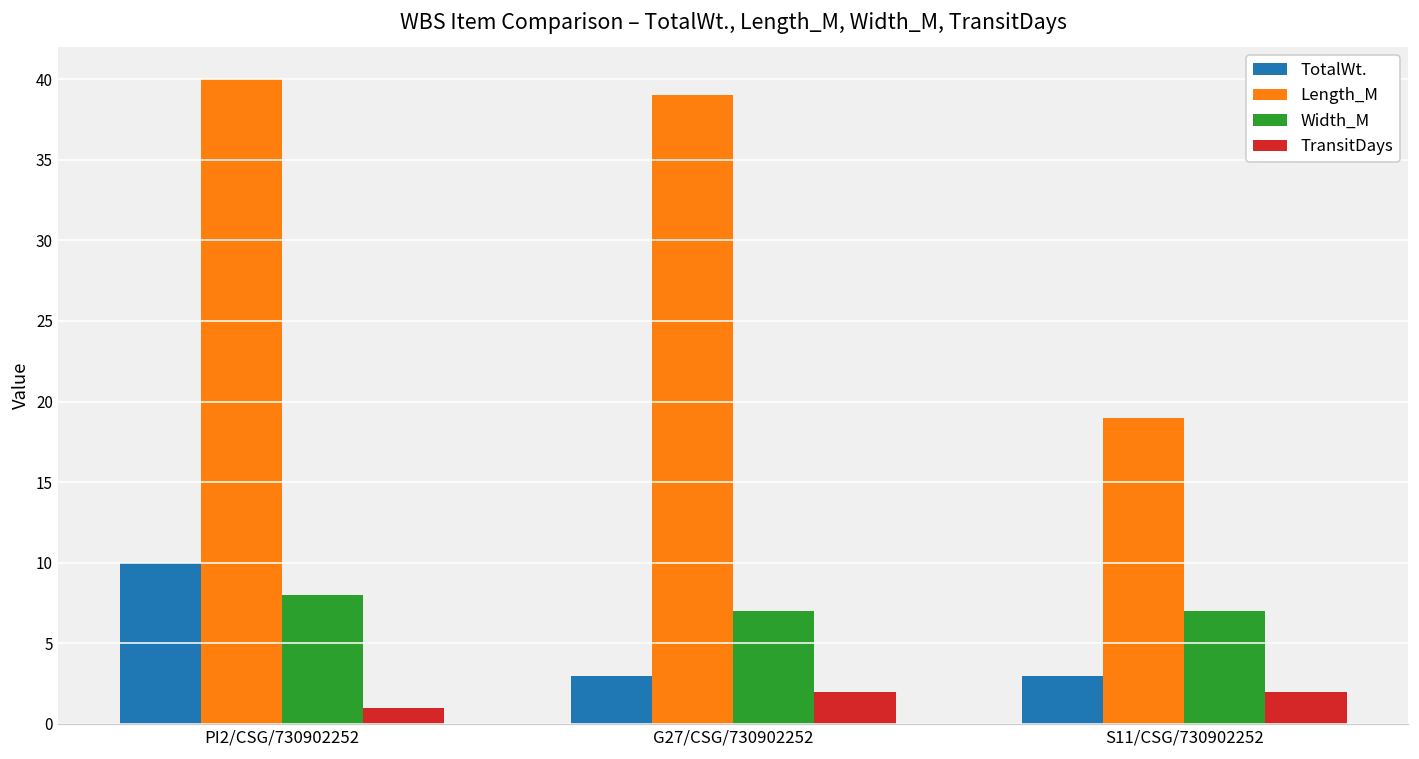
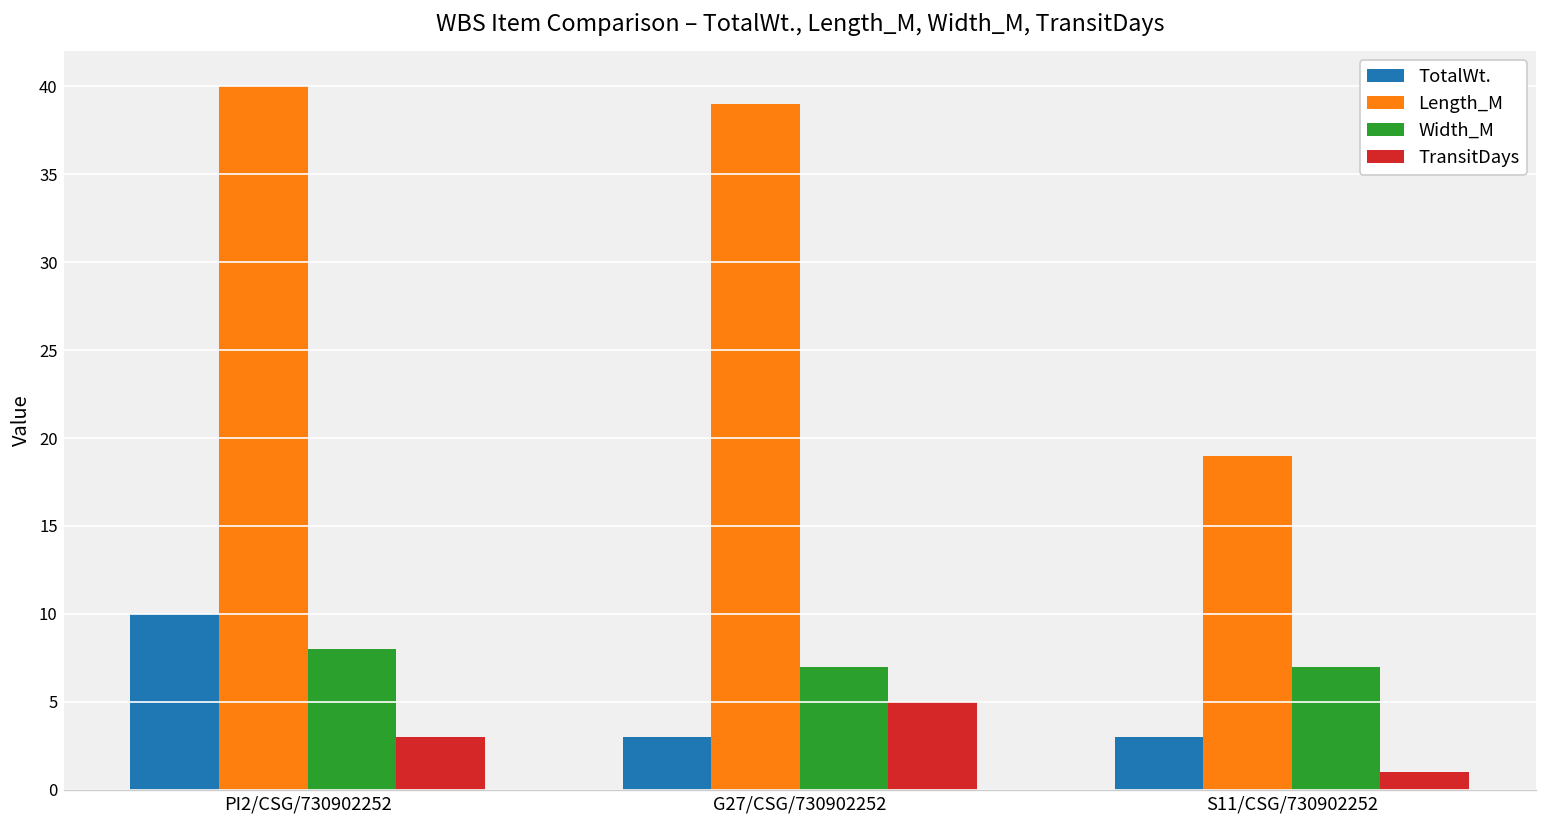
  {
    "TotalWt.": {
      "PI2/CSG/730902252": 10,
      "G27/CSG/730902252": 3,
      "S11/CSG/730902252": 3
    },
    "Length_M": {
      "PI2/CSG/730902252": 40,
      "G27/CSG/730902252": 39,
      "S11/CSG/730902252": 19
    },
    "Width_M": {
      "PI2/CSG/730902252": 8,
      "G27/CSG/730902252": 7,
      "S11/CSG/730902252": 7
    },
    "TransitDays": {
-     "PI2/CSG/730902252": 1,
-     "G27/CSG/730902252": 2,
-     "S11/CSG/730902252": 2
+     "PI2/CSG/730902252": 3,
+     "G27/CSG/730902252": 5,
+     "S11/CSG/730902252": 1
    }
  }
